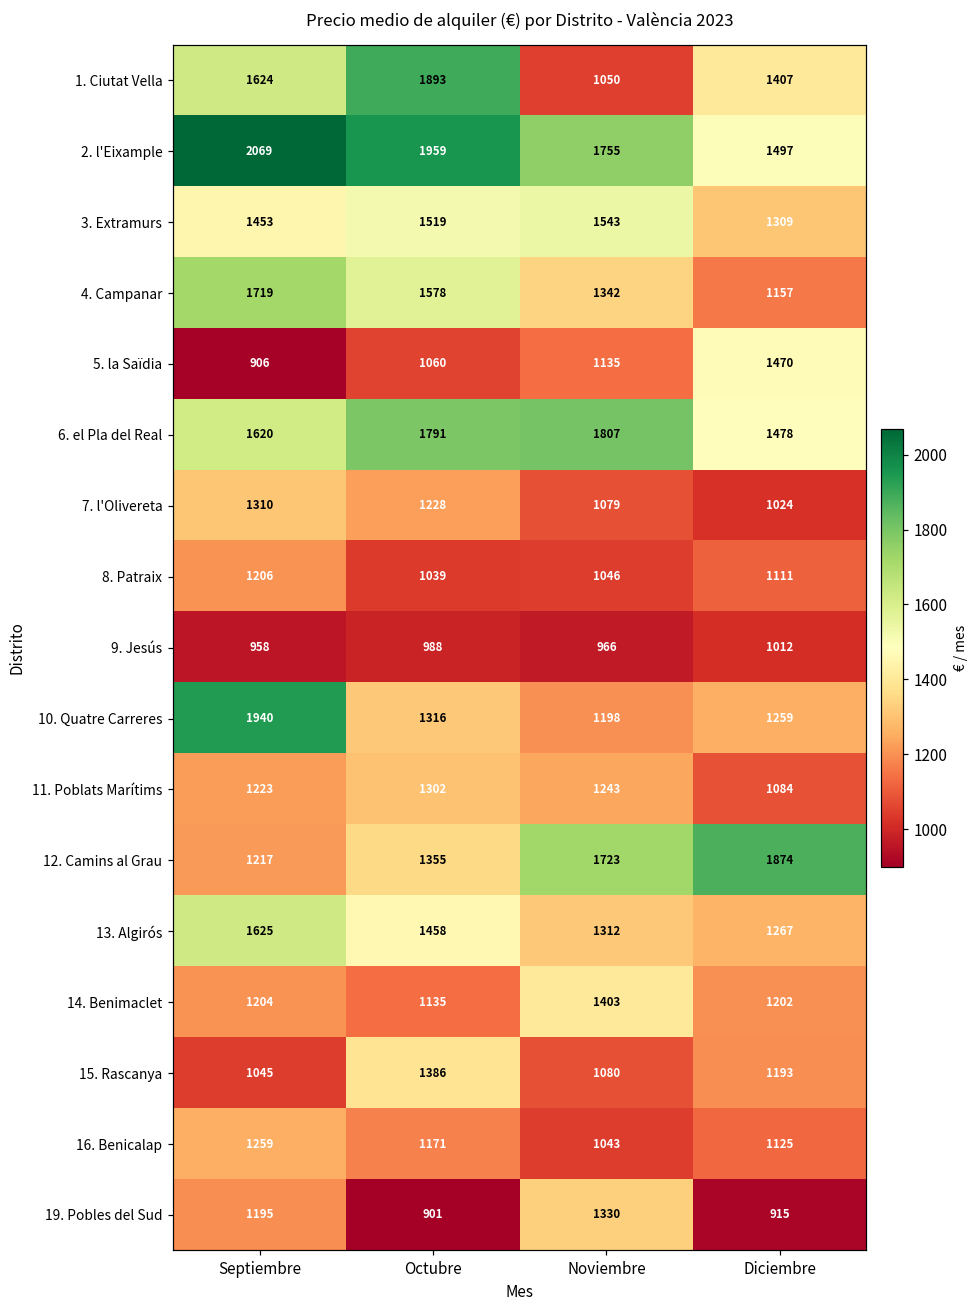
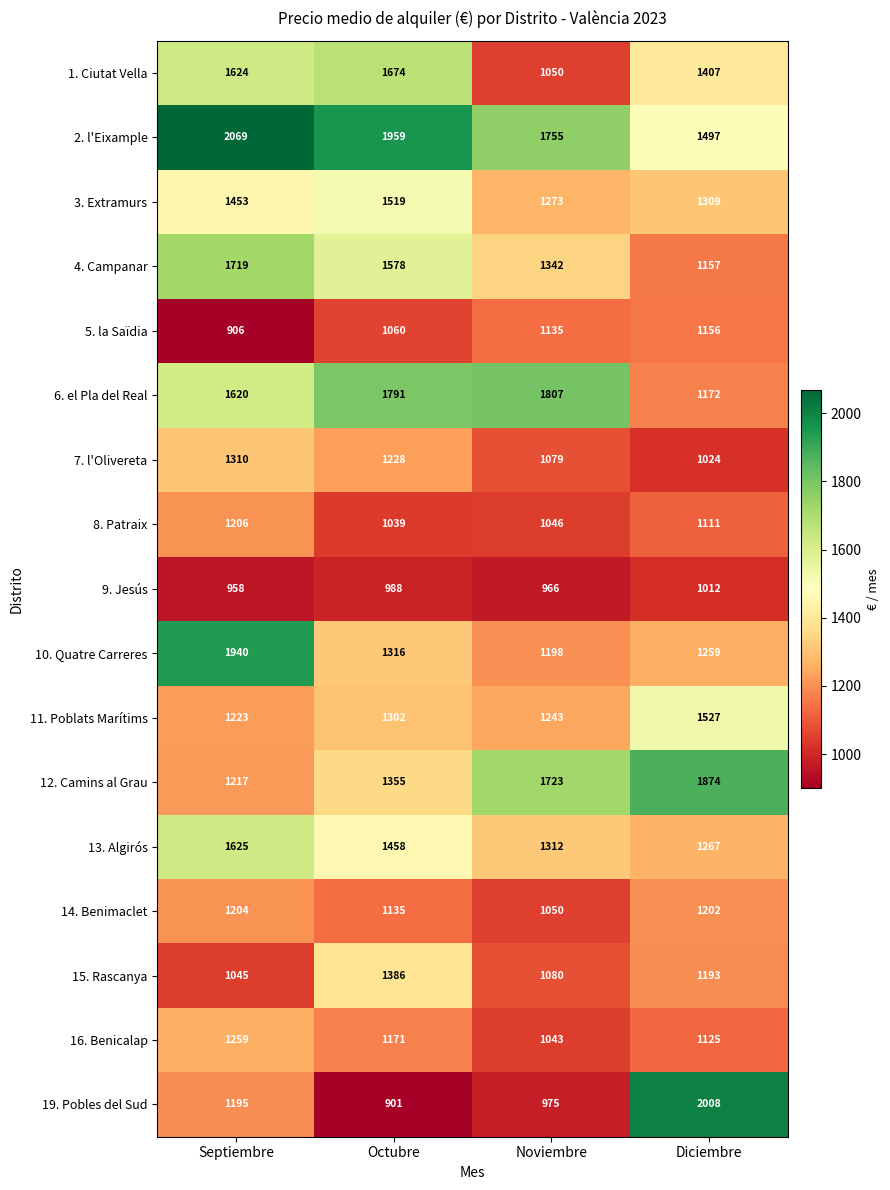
  {
    "1. Ciutat Vella": {
      "Septiembre": 1624,
-     "Octubre": 1893,
+     "Octubre": 1674,
      "Noviembre": 1050,
      "Diciembre": 1407
    },
    "2. l'Eixample": {
      "Septiembre": 2069,
      "Octubre": 1959,
      "Noviembre": 1755,
      "Diciembre": 1497
    },
    "3. Extramurs": {
      "Septiembre": 1453,
      "Octubre": 1519,
-     "Noviembre": 1543,
+     "Noviembre": 1273,
      "Diciembre": 1309
    },
    "4. Campanar": {
      "Septiembre": 1719,
      "Octubre": 1578,
      "Noviembre": 1342,
      "Diciembre": 1157
    },
    "5. la Saïdia": {
      "Septiembre": 906,
      "Octubre": 1060,
      "Noviembre": 1135,
-     "Diciembre": 1470
+     "Diciembre": 1156
    },
    "6. el Pla del Real": {
      "Septiembre": 1620,
      "Octubre": 1791,
      "Noviembre": 1807,
-     "Diciembre": 1478
+     "Diciembre": 1172
    },
    "7. l'Olivereta": {
      "Septiembre": 1310,
      "Octubre": 1228,
      "Noviembre": 1079,
      "Diciembre": 1024
    },
    "8. Patraix": {
      "Septiembre": 1206,
      "Octubre": 1039,
      "Noviembre": 1046,
      "Diciembre": 1111
    },
    "9. Jesús": {
      "Septiembre": 958,
      "Octubre": 988,
      "Noviembre": 966,
      "Diciembre": 1012
    },
    "10. Quatre Carreres": {
      "Septiembre": 1940,
      "Octubre": 1316,
      "Noviembre": 1198,
      "Diciembre": 1259
    },
    "11. Poblats Marítims": {
      "Septiembre": 1223,
      "Octubre": 1302,
      "Noviembre": 1243,
-     "Diciembre": 1084
+     "Diciembre": 1527
    },
    "12. Camins al Grau": {
      "Septiembre": 1217,
      "Octubre": 1355,
      "Noviembre": 1723,
      "Diciembre": 1874
    },
    "13. Algirós": {
      "Septiembre": 1625,
      "Octubre": 1458,
      "Noviembre": 1312,
      "Diciembre": 1267
    },
    "14. Benimaclet": {
      "Septiembre": 1204,
      "Octubre": 1135,
-     "Noviembre": 1403,
+     "Noviembre": 1050,
      "Diciembre": 1202
    },
    "15. Rascanya": {
      "Septiembre": 1045,
      "Octubre": 1386,
      "Noviembre": 1080,
      "Diciembre": 1193
    },
    "16. Benicalap": {
      "Septiembre": 1259,
      "Octubre": 1171,
      "Noviembre": 1043,
      "Diciembre": 1125
    },
    "19. Pobles del Sud": {
      "Septiembre": 1195,
      "Octubre": 901,
-     "Noviembre": 1330,
-     "Diciembre": 915
+     "Noviembre": 975,
+     "Diciembre": 2008
    }
  }
